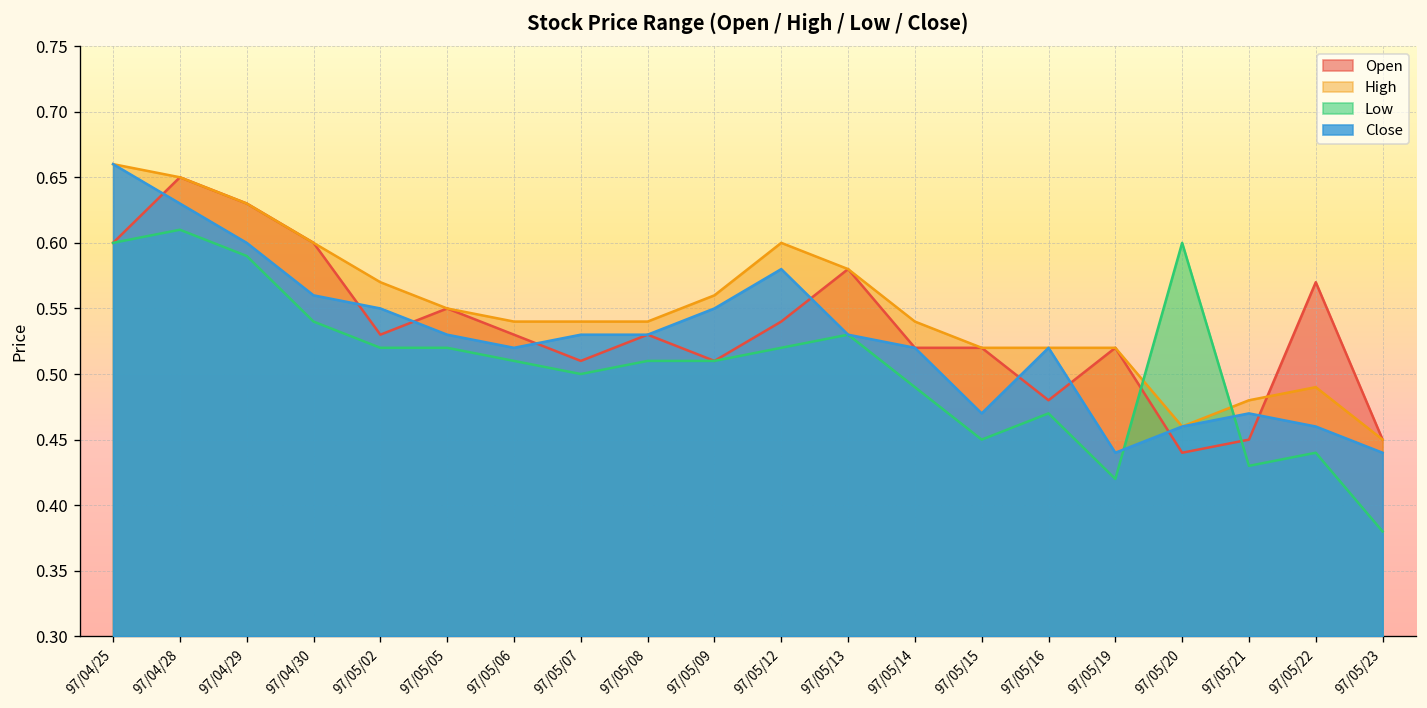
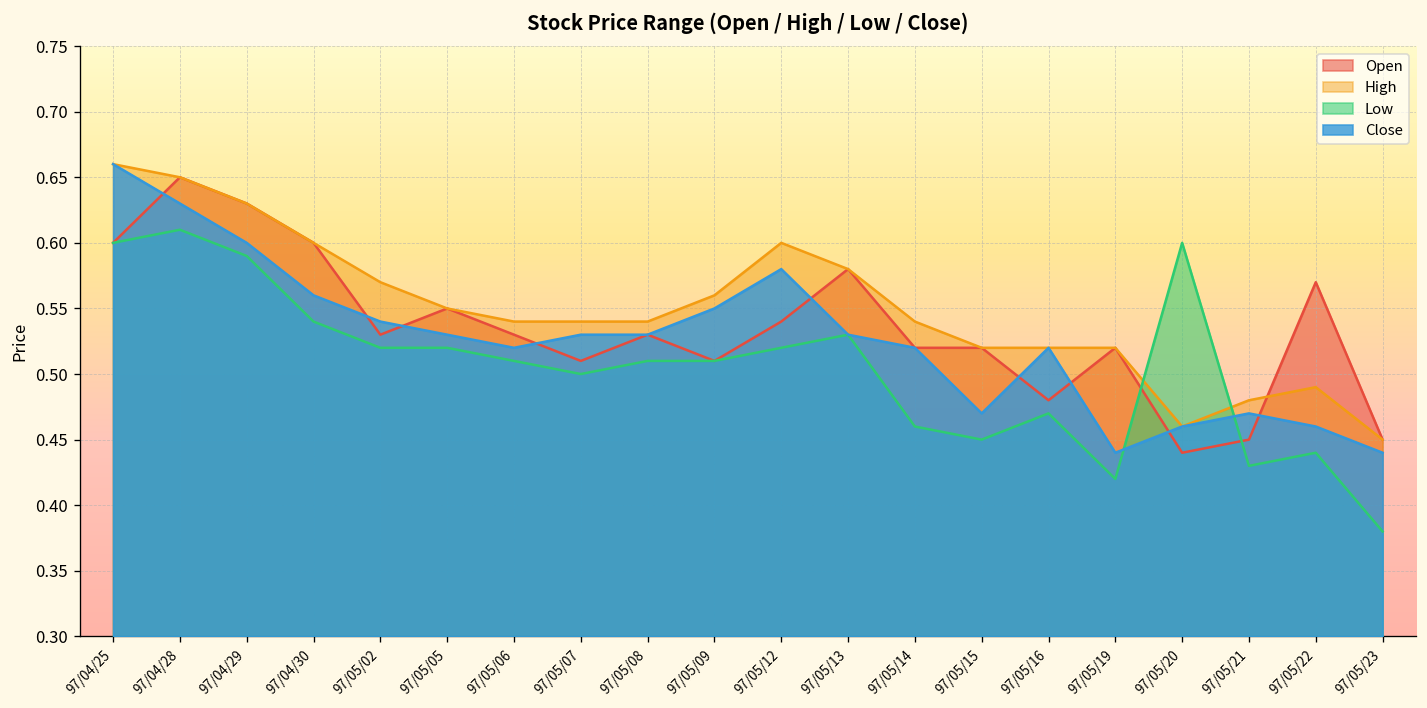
  {
    "Open": {
      "97/05/02": 0.53,
      "97/05/06": 0.53,
      "97/05/07": 0.51,
      "97/05/12": 0.54,
      "97/05/16": 0.48,
      "97/05/20": 0.44,
      "97/05/21": 0.45,
      "97/05/22": 0.57
    },
    "High": {
      "97/05/02": 0.57,
      "97/05/06": 0.54,
      "97/05/07": 0.54,
      "97/05/08": 0.54,
      "97/05/09": 0.56,
      "97/05/12": 0.60,
      "97/05/14": 0.54,
      "97/05/21": 0.48,
      "97/05/22": 0.49
    },
    "Low": {
      "97/04/28": 0.61,
      "97/04/29": 0.59,
      "97/04/30": 0.54,
      "97/05/02": 0.52,
      "97/05/05": 0.52,
      "97/05/06": 0.51,
      "97/05/07": 0.50,
      "97/05/08": 0.51,
      "97/05/12": 0.52,
-     "97/05/14": 0.49,
+     "97/05/14": 0.46,
      "97/05/15": 0.45,
      "97/05/16": 0.47,
      "97/05/19": 0.42,
      "97/05/20": 0.60,
      "97/05/21": 0.43,
      "97/05/22": 0.44,
      "97/05/23": 0.38
    },
    "Close": {
      "97/04/28": 0.63,
      "97/04/29": 0.60,
      "97/04/30": 0.56,
-     "97/05/02": 0.55,
+     "97/05/02": 0.54,
      "97/05/05": 0.53,
      "97/05/06": 0.52,
      "97/05/07": 0.53,
      "97/05/09": 0.55,
      "97/05/12": 0.58,
      "97/05/15": 0.47,
      "97/05/19": 0.44,
      "97/05/21": 0.47,
      "97/05/22": 0.46,
      "97/05/23": 0.44
    }
  }
